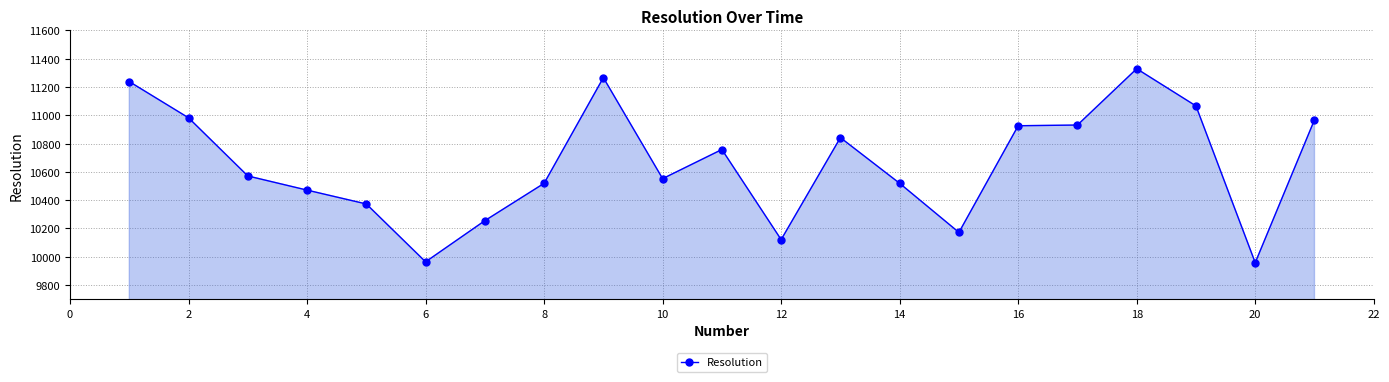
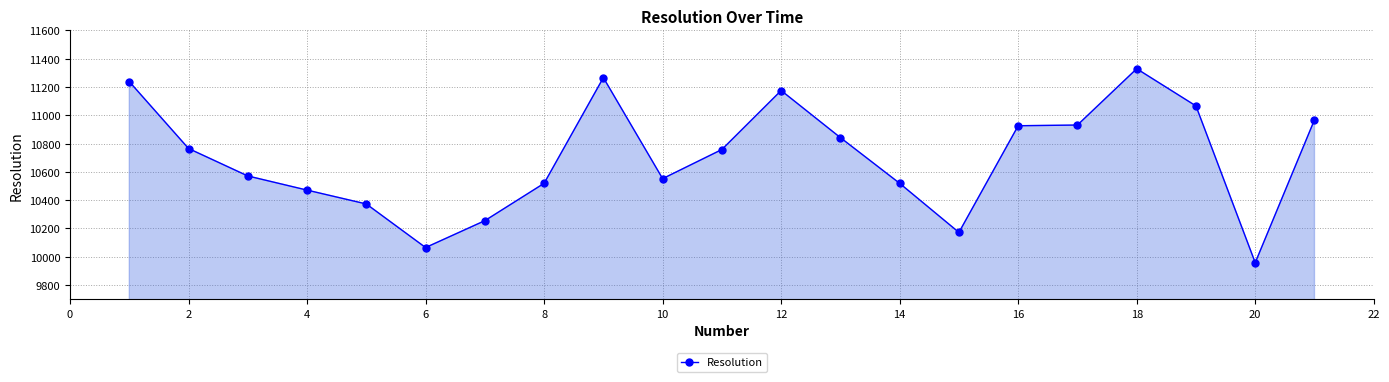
  {
-   "2": 10980,
+   "2": 10770,
    "4": 10470,
-   "6": 9960,
+   "6": 10070,
    "8": 10520,
    "10": 10550,
-   "12": 10120,
+   "12": 11180,
    "14": 10520,
    "16": 10930,
    "18": 11330,
    "20": 9960
  }
